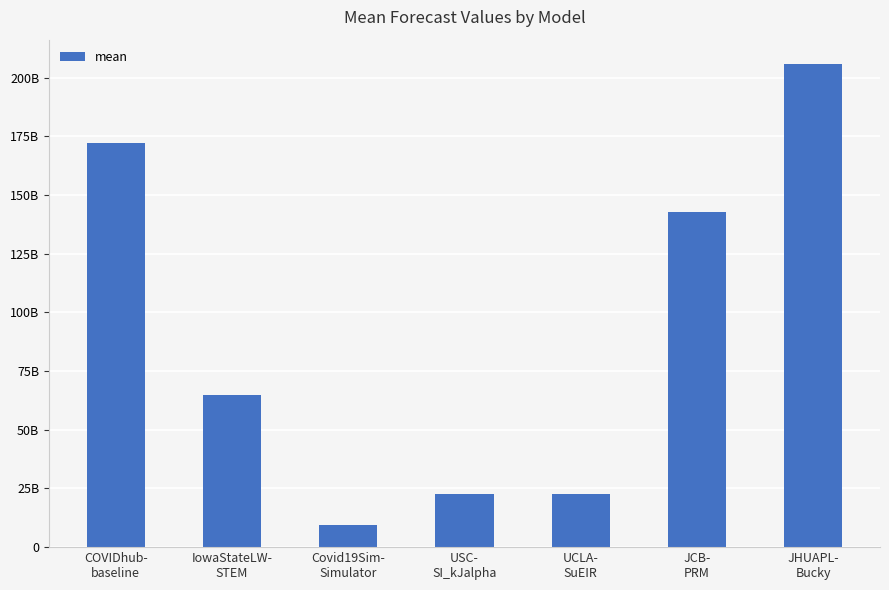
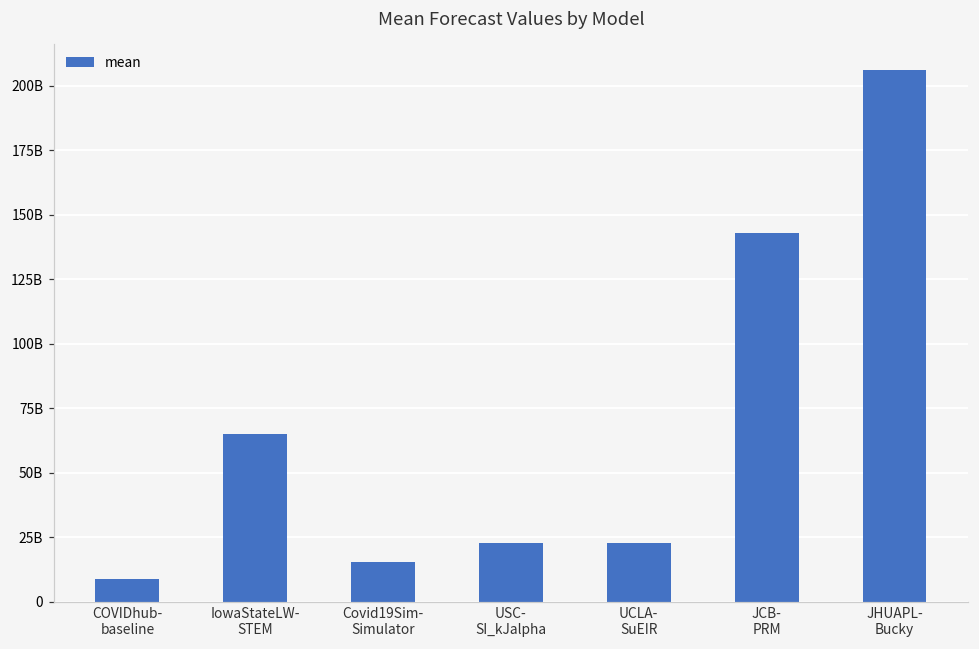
  {
-   "COVIDhub- baseline": 172000000000,
+   "COVIDhub- baseline": 9000000000,
    "IowaStateLW- STEM": 65000000000,
-   "Covid19Sim- Simulator": 9000000000,
+   "Covid19Sim- Simulator": 15000000000,
    "USC- SI_kJalpha": 23000000000,
    "UCLA- SuEIR": 23000000000,
    "JCB- PRM": 143000000000,
    "JHUAPL- Bucky": 206000000000
  }
